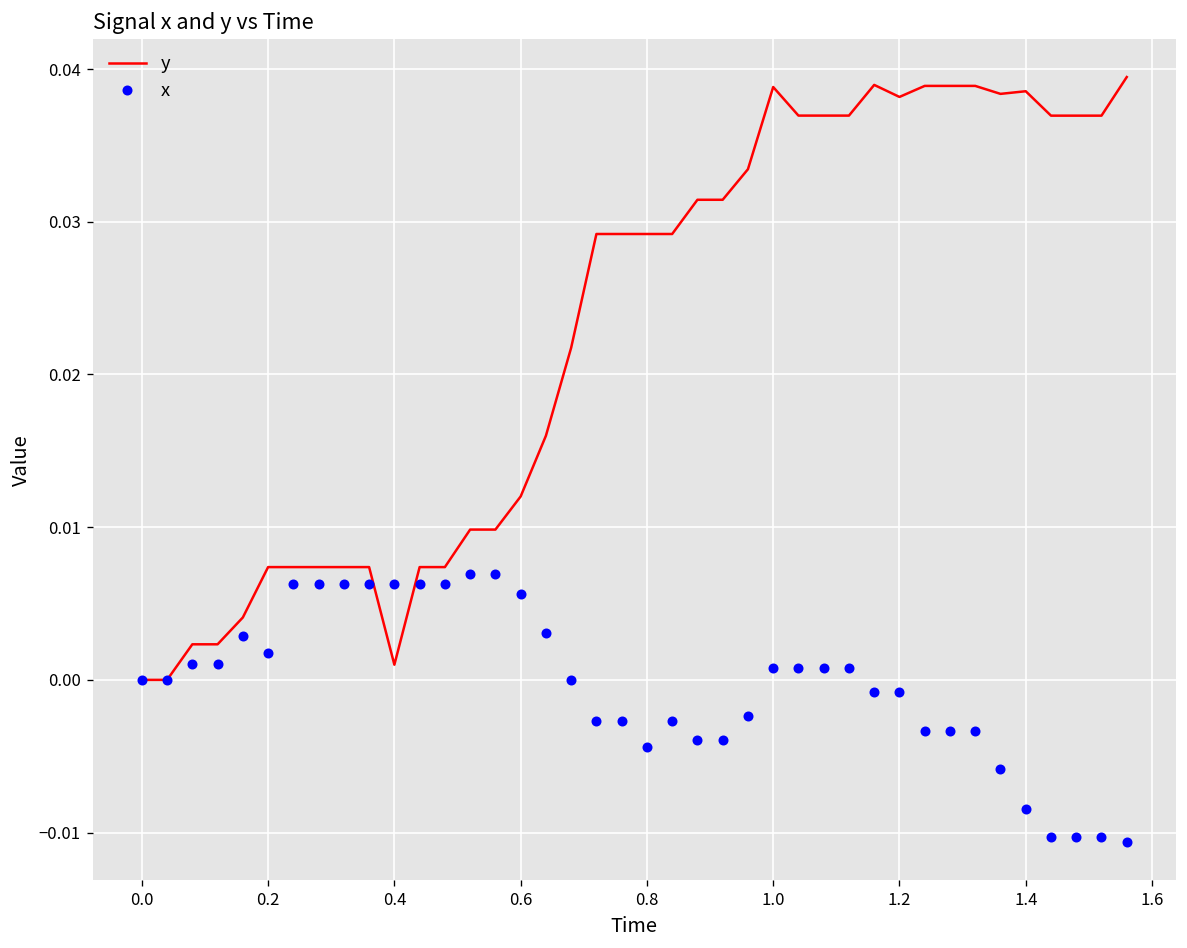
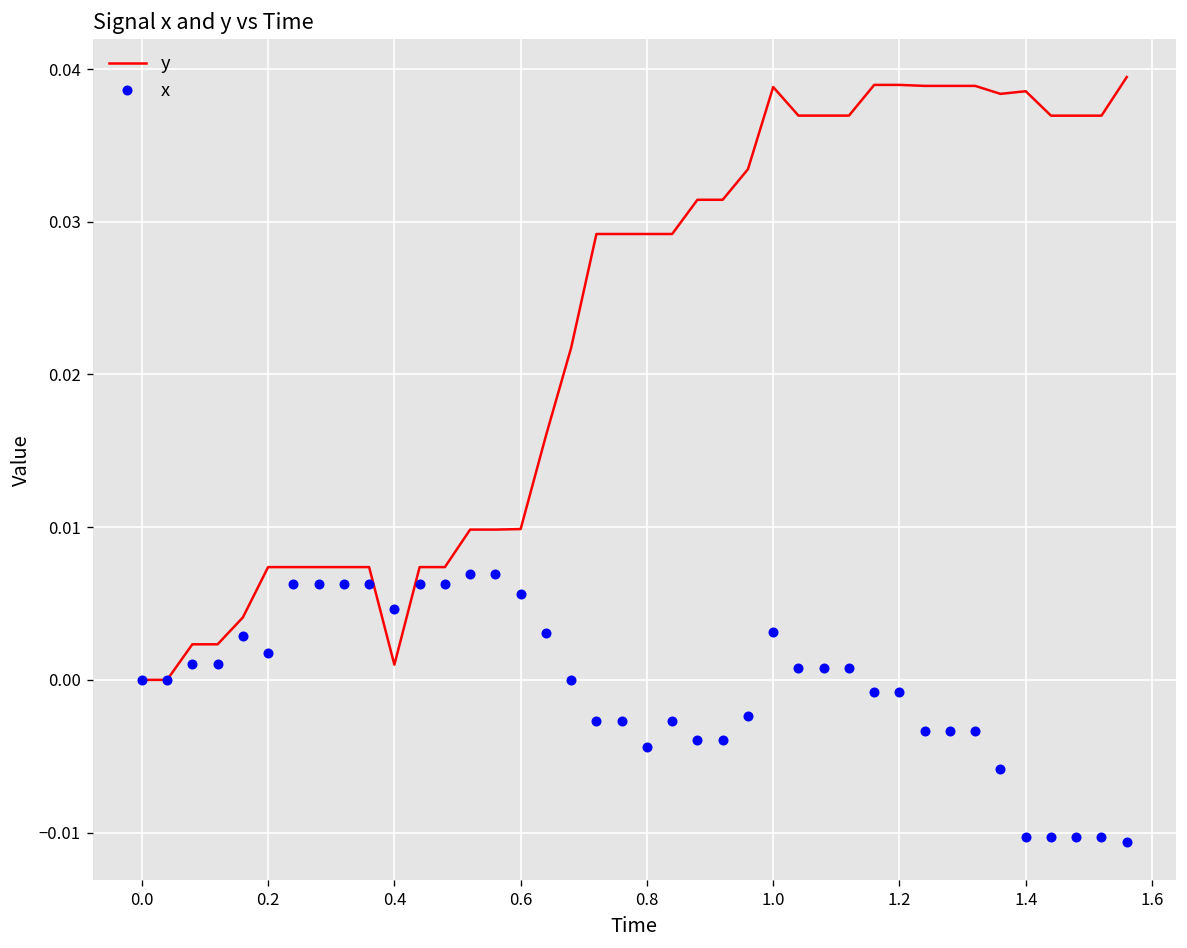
  {
    "y": {
      "0.2": 0.0074,
      "0.4": 0.0010,
-     "0.6": 0.0120,
+     "0.6": 0.0099,
      "0.8": 0.0292,
      "1.0": 0.0388,
-     "1.2": 0.0382,
+     "1.2": 0.0390,
      "1.4": 0.0385
    },
    "x": {
      "0.2": 0.0017,
-     "0.4": 0.0063,
+     "0.4": 0.0046,
      "0.6": 0.0056,
      "0.8": -0.0044,
-     "1.0": 0.0008,
+     "1.0": 0.0031,
      "1.2": -0.0008,
-     "1.4": -0.0085
+     "1.4": -0.0103
    }
  }
